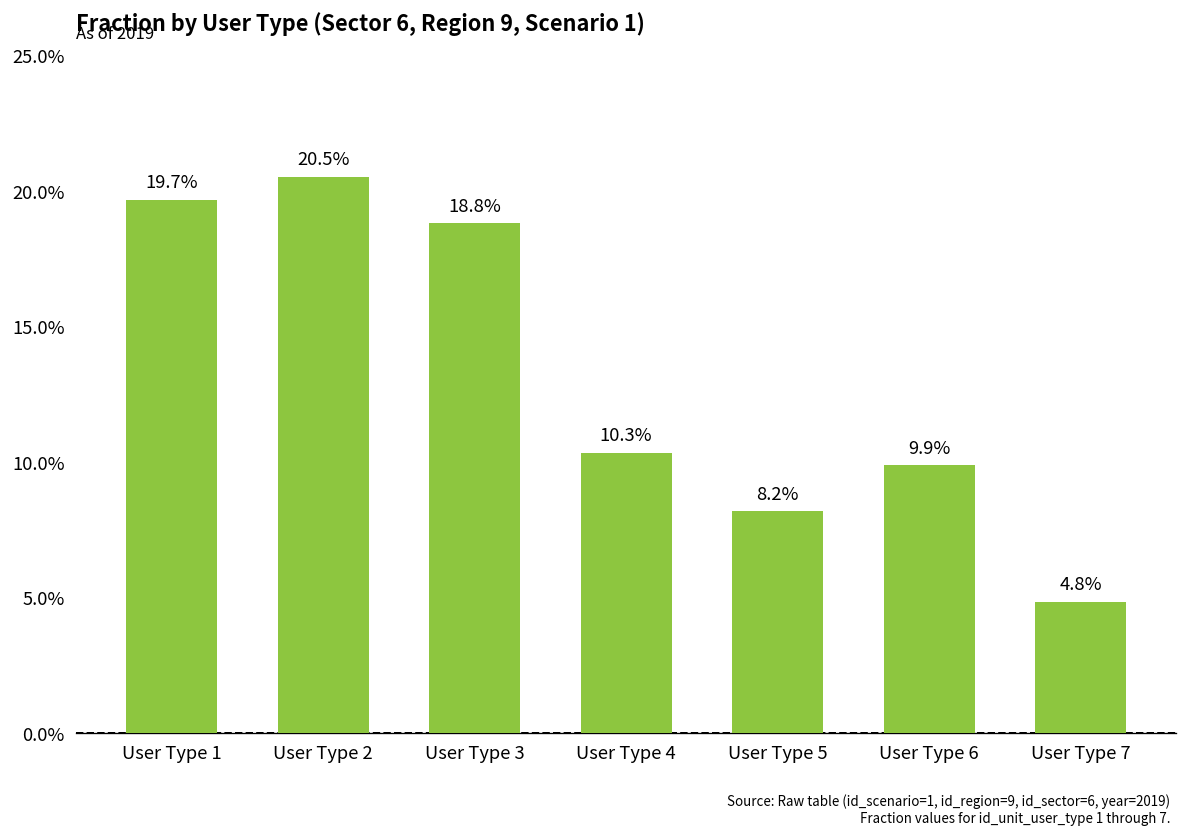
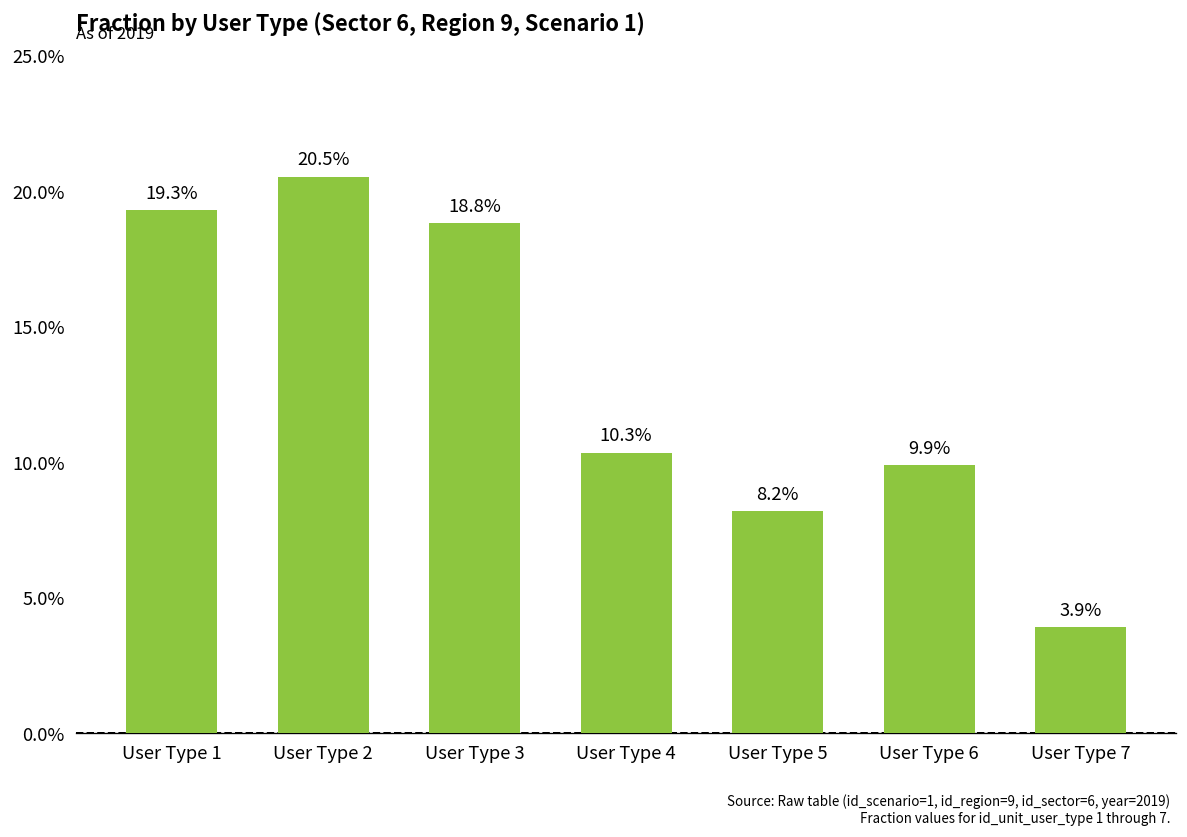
  {
-   "User Type 1": "19.7%",
+   "User Type 1": "19.3%",
    "User Type 2": "20.5%",
    "User Type 3": "18.8%",
    "User Type 4": "10.3%",
    "User Type 5": "8.2%",
    "User Type 6": "9.9%",
-   "User Type 7": "4.8%"
+   "User Type 7": "3.9%"
  }
